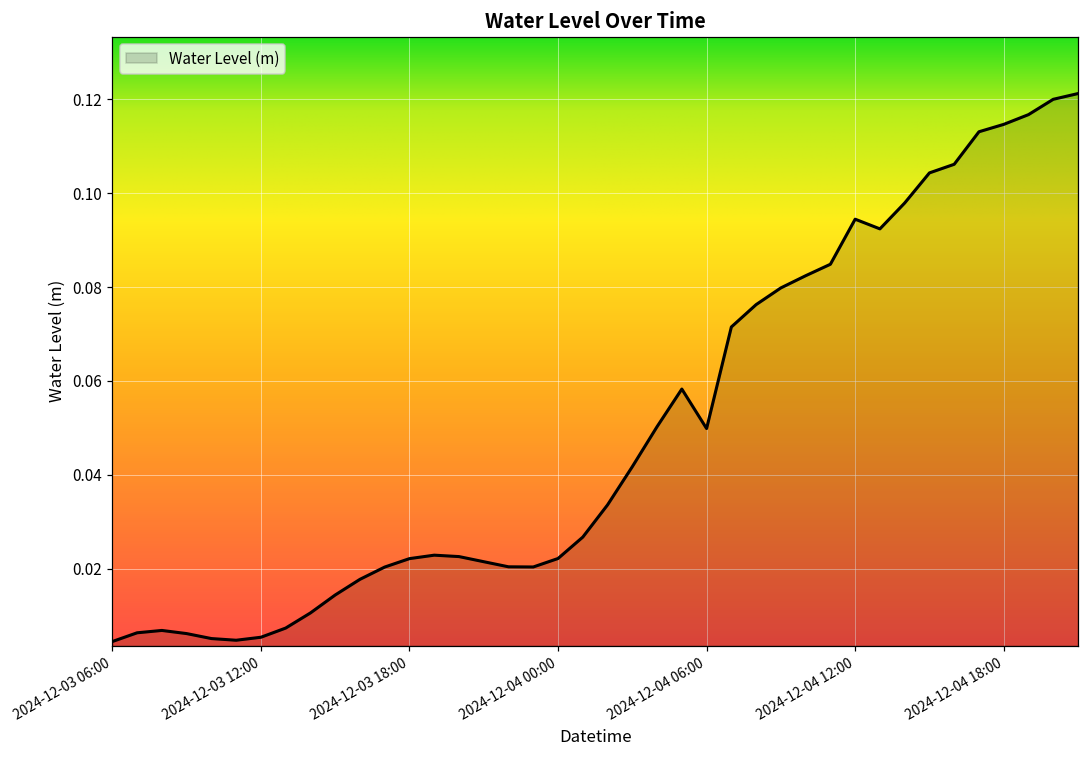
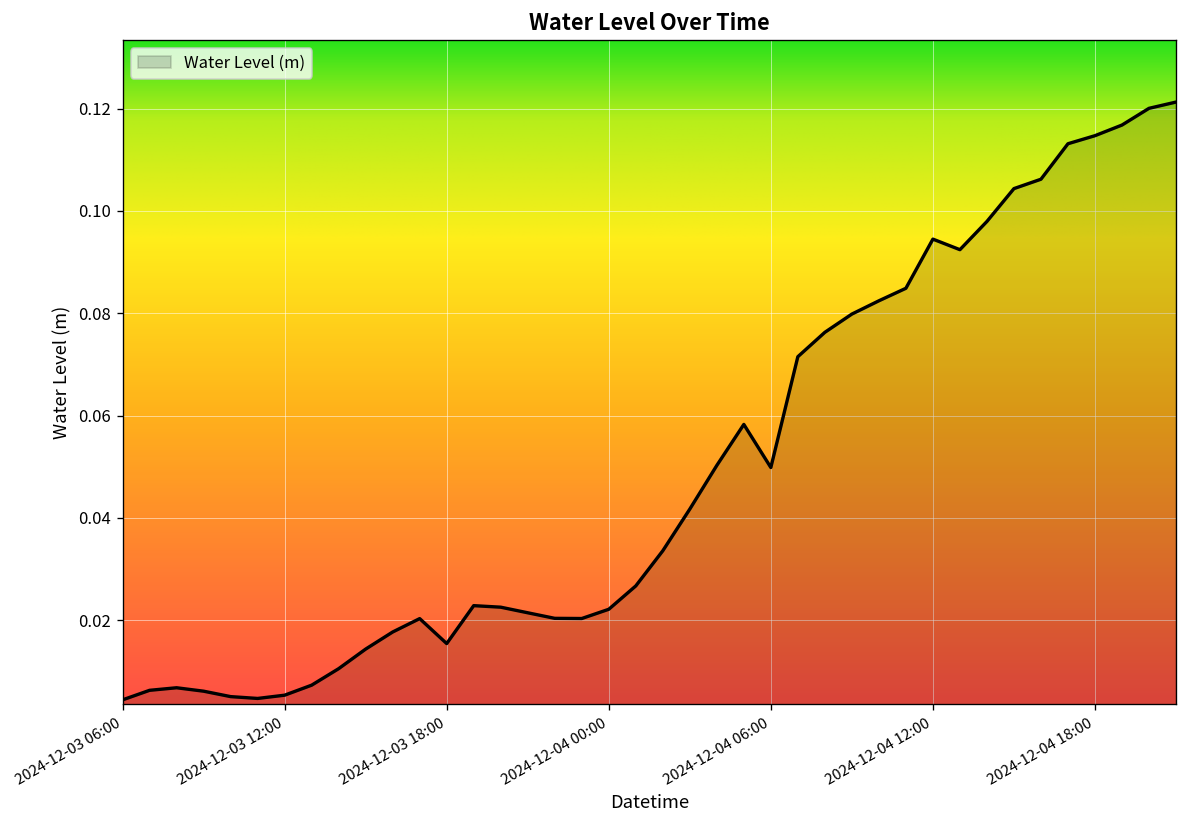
  {
    "2024-12-03 06:00": 0.004,
    "2024-12-03 12:00": 0.005,
-   "2024-12-03 18:00": 0.022,
+   "2024-12-03 18:00": 0.015,
    "2024-12-04 00:00": 0.022,
    "2024-12-04 06:00": 0.050,
    "2024-12-04 12:00": 0.094,
    "2024-12-04 18:00": 0.115
  }
